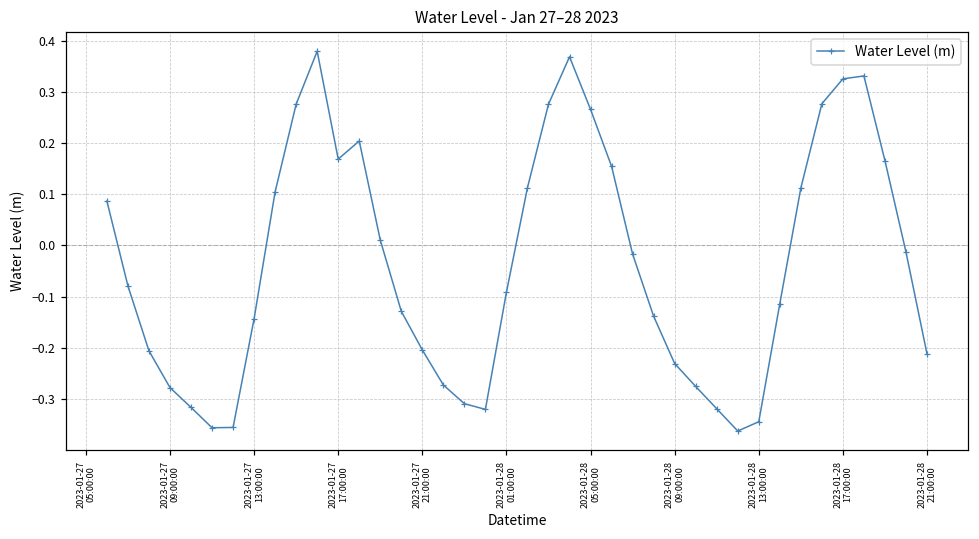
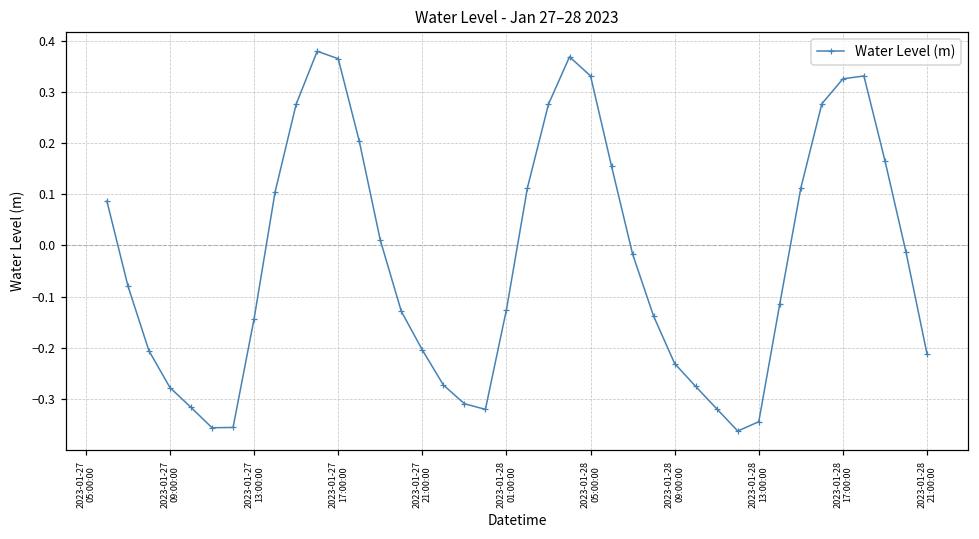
  {
    "2023-01-27 09:00:00": -0.28,
    "2023-01-27 13:00:00": -0.14,
-   "2023-01-27 17:00:00": 0.17,
+   "2023-01-27 17:00:00": 0.36,
    "2023-01-27 21:00:00": -0.20,
-   "2023-01-28 01:00:00": -0.09,
-   "2023-01-28 05:00:00": 0.27,
+   "2023-01-28 01:00:00": -0.13,
+   "2023-01-28 05:00:00": 0.33,
    "2023-01-28 09:00:00": -0.23,
    "2023-01-28 13:00:00": -0.34,
    "2023-01-28 17:00:00": 0.33,
    "2023-01-28 21:00:00": -0.21
  }
